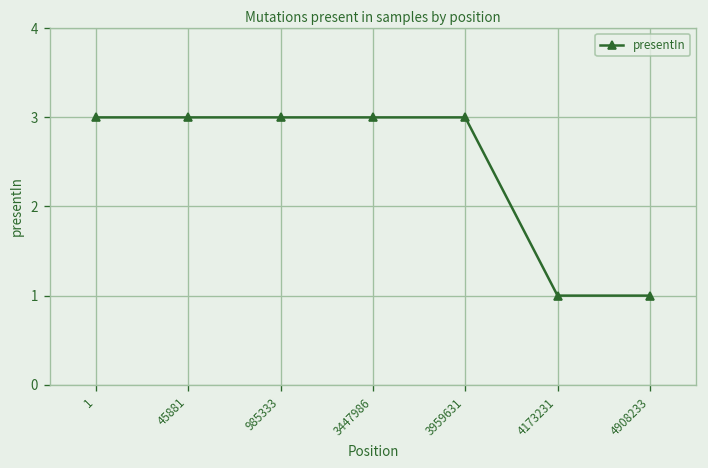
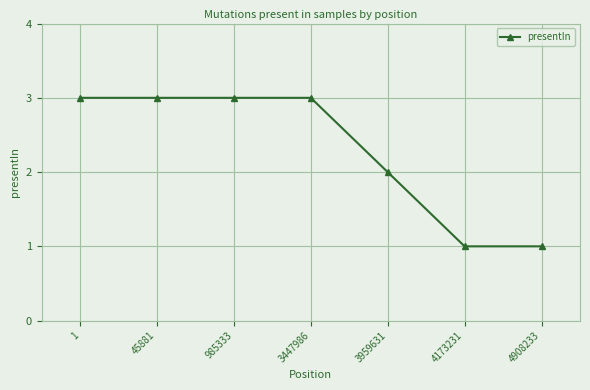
  {
    "1": 3,
    "45881": 3,
    "985333": 3,
    "3447986": 3,
-   "3959631": 3,
+   "3959631": 2,
    "4173231": 1,
    "4908233": 1
  }
